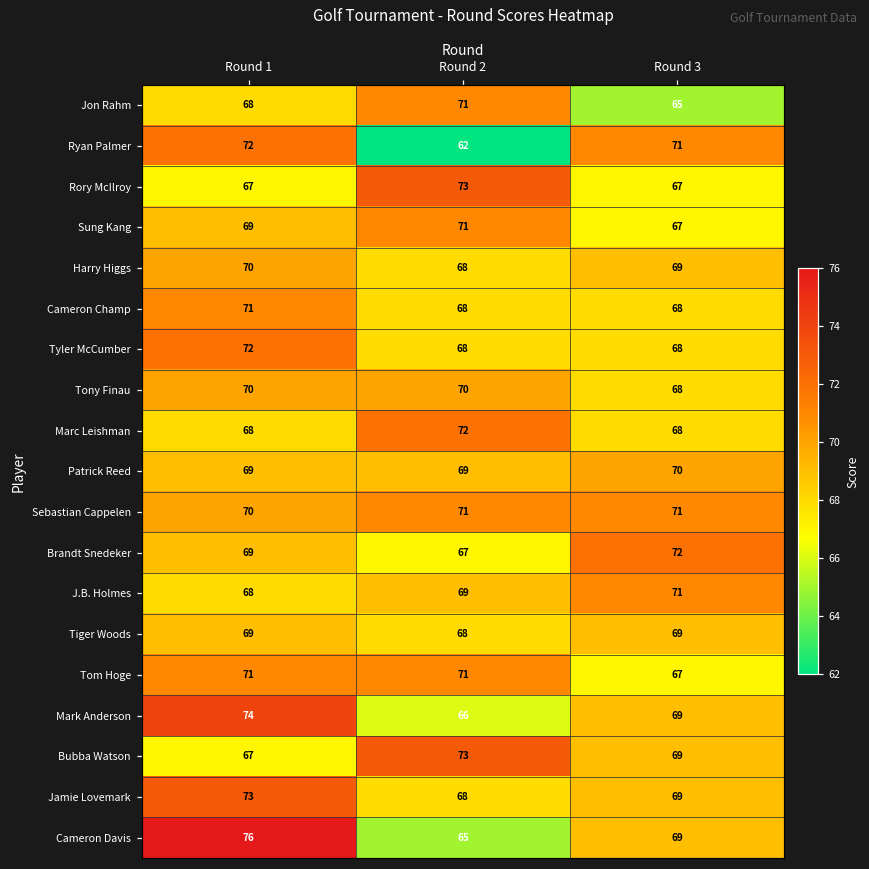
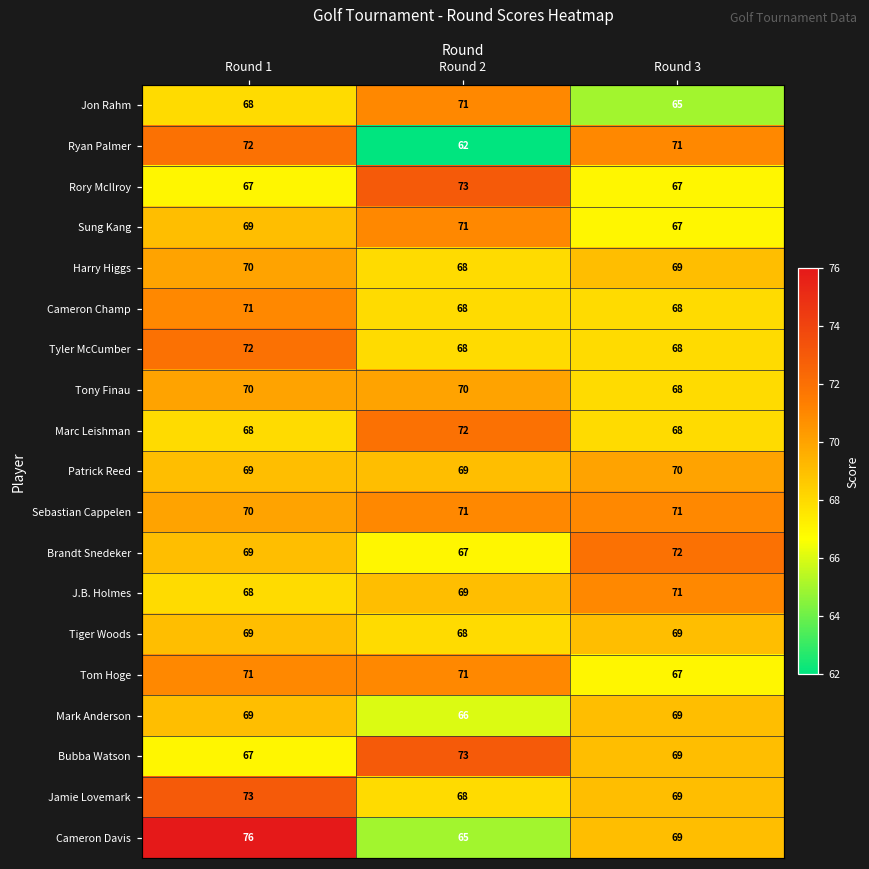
  {
    "Jon Rahm": {
      "Round 1": 68,
      "Round 2": 71,
      "Round 3": 65
    },
    "Ryan Palmer": {
      "Round 1": 72,
      "Round 2": 62,
      "Round 3": 71
    },
    "Rory McIlroy": {
      "Round 1": 67,
      "Round 2": 73,
      "Round 3": 67
    },
    "Sung Kang": {
      "Round 1": 69,
      "Round 2": 71,
      "Round 3": 67
    },
    "Harry Higgs": {
      "Round 1": 70,
      "Round 2": 68,
      "Round 3": 69
    },
    "Cameron Champ": {
      "Round 1": 71,
      "Round 2": 68,
      "Round 3": 68
    },
    "Tyler McCumber": {
      "Round 1": 72,
      "Round 2": 68,
      "Round 3": 68
    },
    "Tony Finau": {
      "Round 1": 70,
      "Round 2": 70,
      "Round 3": 68
    },
    "Marc Leishman": {
      "Round 1": 68,
      "Round 2": 72,
      "Round 3": 68
    },
    "Patrick Reed": {
      "Round 1": 69,
      "Round 2": 69,
      "Round 3": 70
    },
    "Sebastian Cappelen": {
      "Round 1": 70,
      "Round 2": 71,
      "Round 3": 71
    },
    "Brandt Snedeker": {
      "Round 1": 69,
      "Round 2": 67,
      "Round 3": 72
    },
    "J.B. Holmes": {
      "Round 1": 68,
      "Round 2": 69,
      "Round 3": 71
    },
    "Tiger Woods": {
      "Round 1": 69,
      "Round 2": 68,
      "Round 3": 69
    },
    "Tom Hoge": {
      "Round 1": 71,
      "Round 2": 71,
      "Round 3": 67
    },
    "Mark Anderson": {
-     "Round 1": 74,
+     "Round 1": 69,
      "Round 2": 66,
      "Round 3": 69
    },
    "Bubba Watson": {
      "Round 1": 67,
      "Round 2": 73,
      "Round 3": 69
    },
    "Jamie Lovemark": {
      "Round 1": 73,
      "Round 2": 68,
      "Round 3": 69
    },
    "Cameron Davis": {
      "Round 1": 76,
      "Round 2": 65,
      "Round 3": 69
    }
  }
